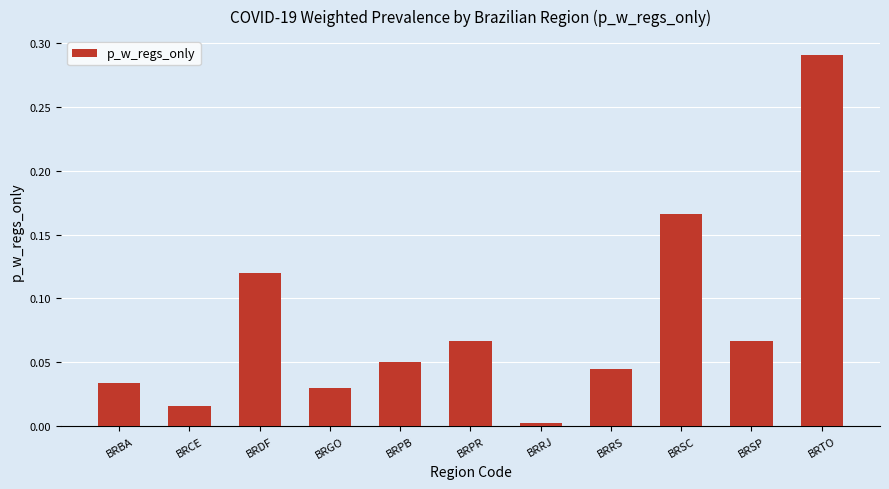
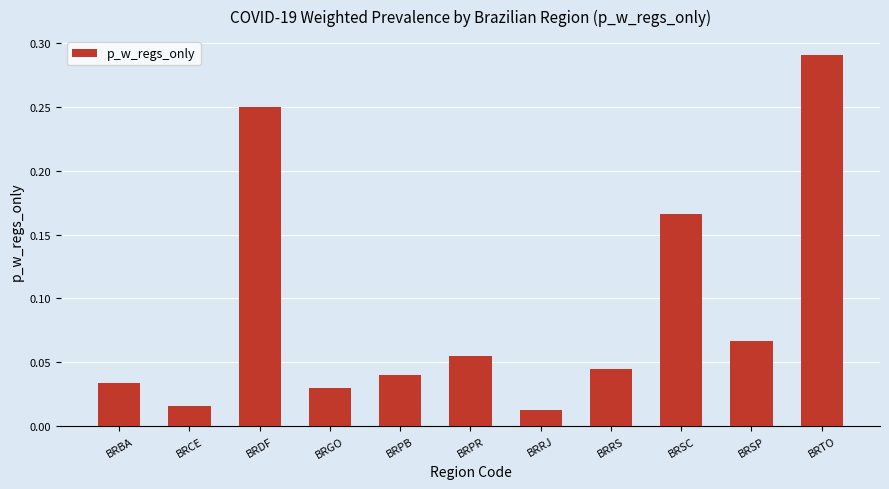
  {
    "BRBA": 0.033,
    "BRCE": 0.016,
-   "BRDF": 0.12,
+   "BRDF": 0.25,
    "BRGO": 0.030,
-   "BRPB": 0.05,
-   "BRPR": 0.067,
-   "BRRJ": 0.002,
+   "BRPB": 0.04,
+   "BRPR": 0.055,
+   "BRRJ": 0.013,
    "BRRS": 0.044,
    "BRSC": 0.166,
    "BRSP": 0.067,
    "BRTO": 0.291
  }
